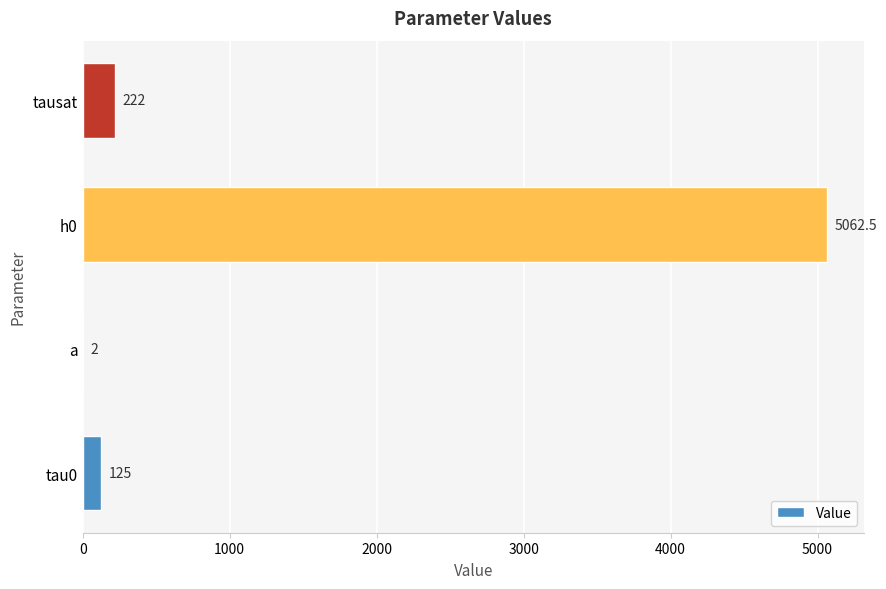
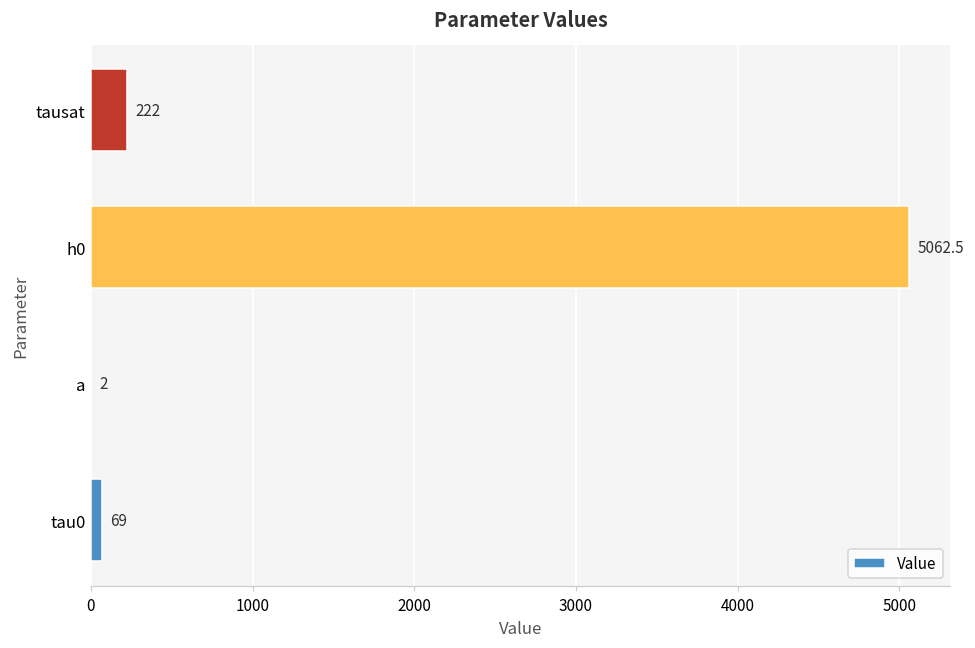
  {
    "tausat": 222,
    "h0": 5062.5,
    "a": 2,
-   "tau0": 125
+   "tau0": 69
  }
